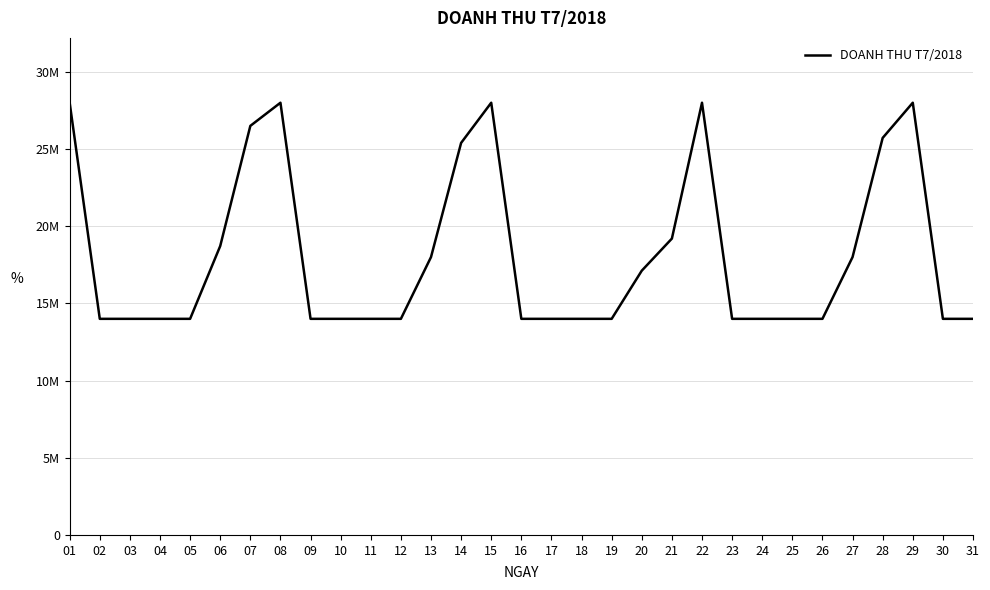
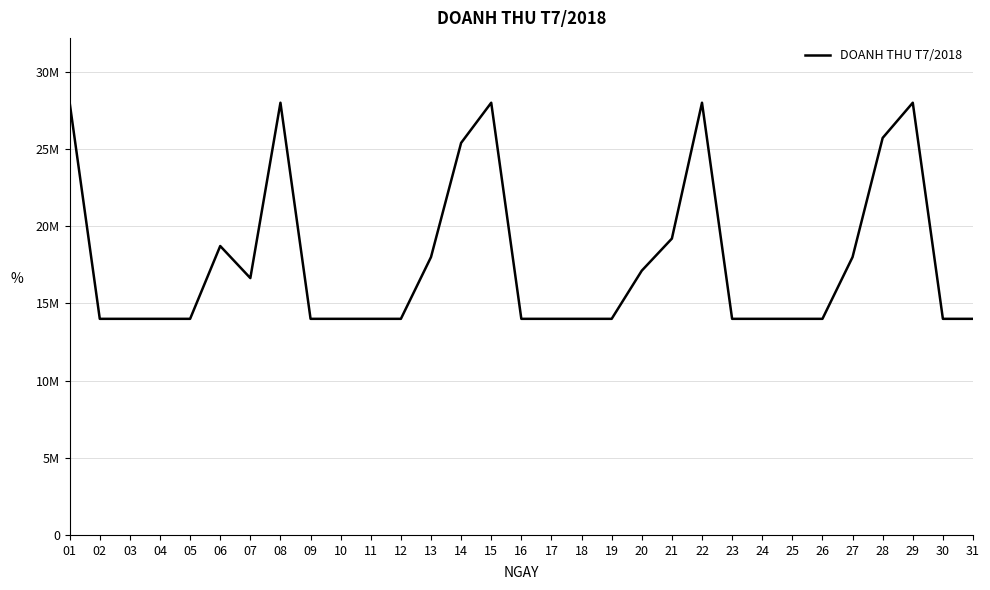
  {
    "01": 28000000,
    "02": 14000000,
    "03": 14000000,
    "04": 14000000,
    "05": 14000000,
    "06": 18700000,
-   "07": 26500000,
+   "07": 16600000,
    "08": 28000000,
    "09": 14000000,
    "10": 14000000,
    "11": 14000000,
    "12": 14000000,
    "13": 18000000,
    "14": 25400000,
    "15": 28000000,
    "16": 14000000,
    "17": 14000000,
    "18": 14000000,
    "19": 14000000,
    "20": 17100000,
    "21": 19200000,
    "22": 28000000,
    "23": 14000000,
    "24": 14000000,
    "25": 14000000,
    "26": 14000000,
    "27": 18000000,
    "28": 25700000,
    "29": 28000000,
    "30": 14000000,
    "31": 14000000
  }
